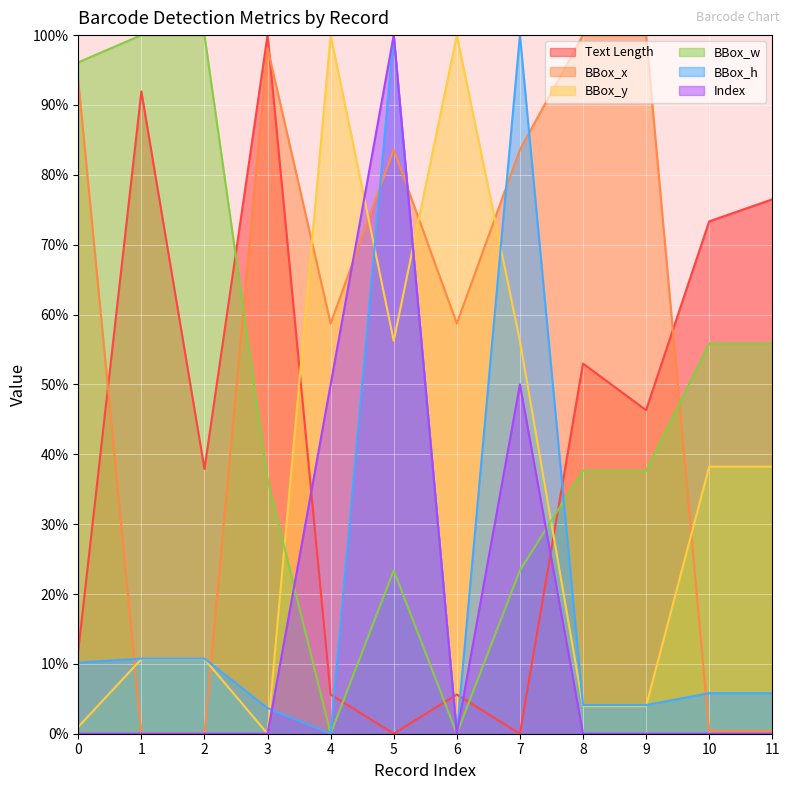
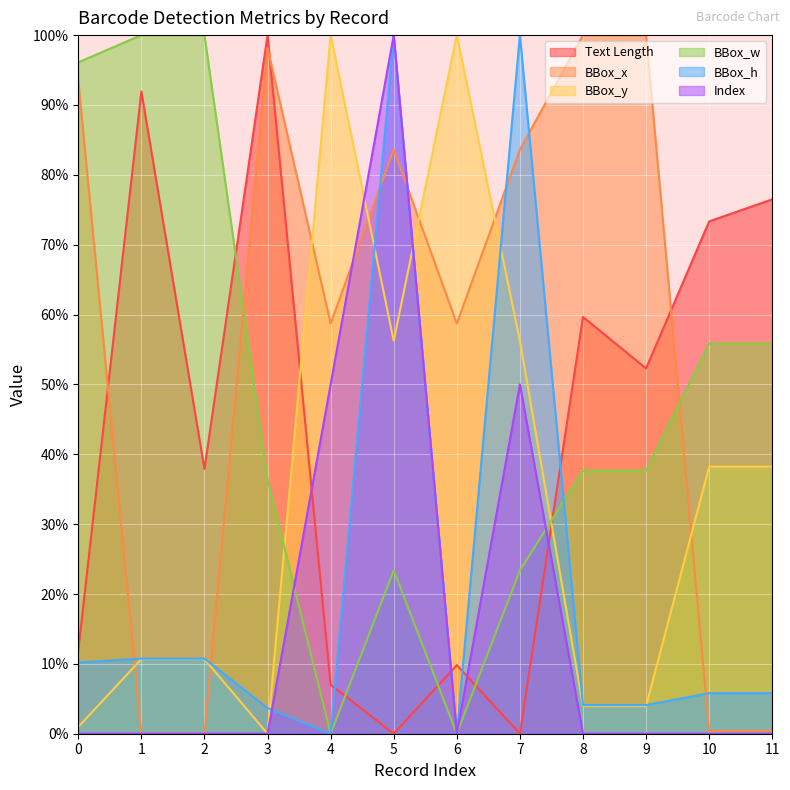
  {
    "Text Length": {
      "0": "12%",
      "1": "92%",
      "2": "38%",
      "3": "100%",
-     "4": "6%",
+     "4": "7%",
      "5": "0%",
-     "6": "6%",
+     "6": "10%",
      "7": "0%",
-     "8": "53%",
-     "9": "46%",
+     "8": "60%",
+     "9": "52%",
      "10": "73%",
      "11": "76%"
    },
    "BBox_w": {
      "0": "96%",
      "1": "100%",
      "2": "100%",
      "3": "36%",
      "5": "23%",
      "7": "23%",
      "8": "38%",
      "9": "38%",
      "10": "56%",
      "11": "56%"
    },
    "BBox_h": {
      "0": "10%",
      "3": "4%",
      "7": "100%",
      "10": "6%",
      "11": "6%"
    },
    "Index": {
      "0": "0%",
      "4": "50%",
      "7": "50%",
      "8": "0%",
      "9": "0%",
      "10": "0%",
      "11": "0%"
    }
  }
